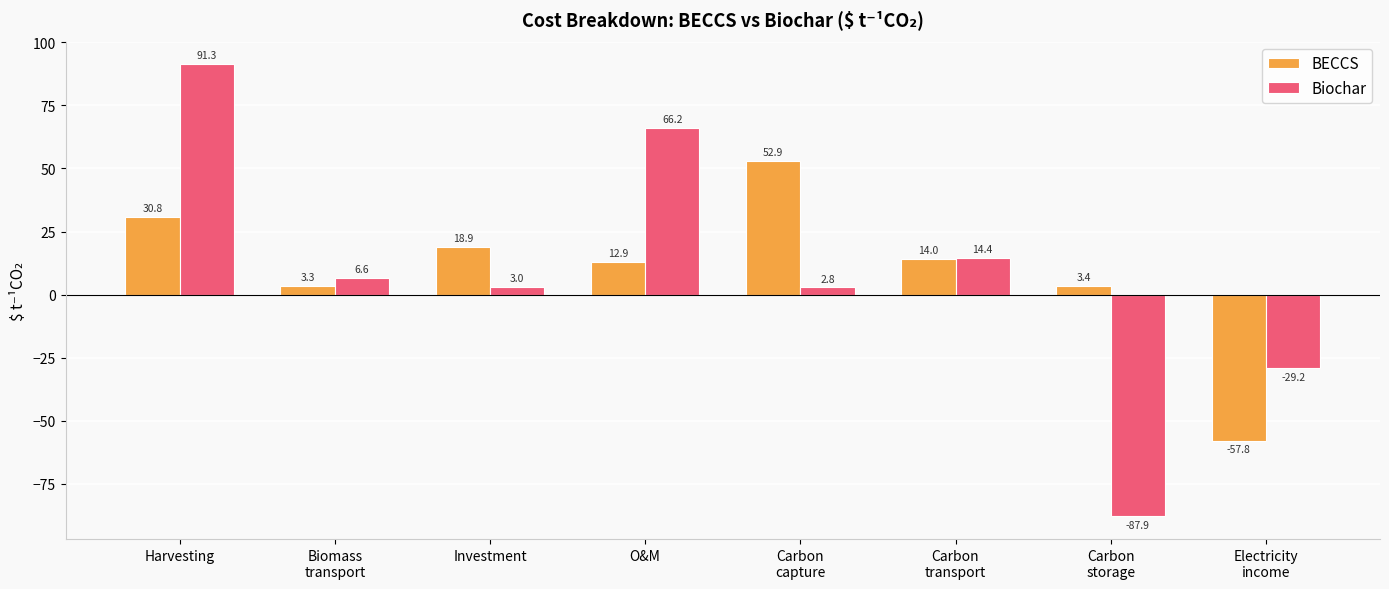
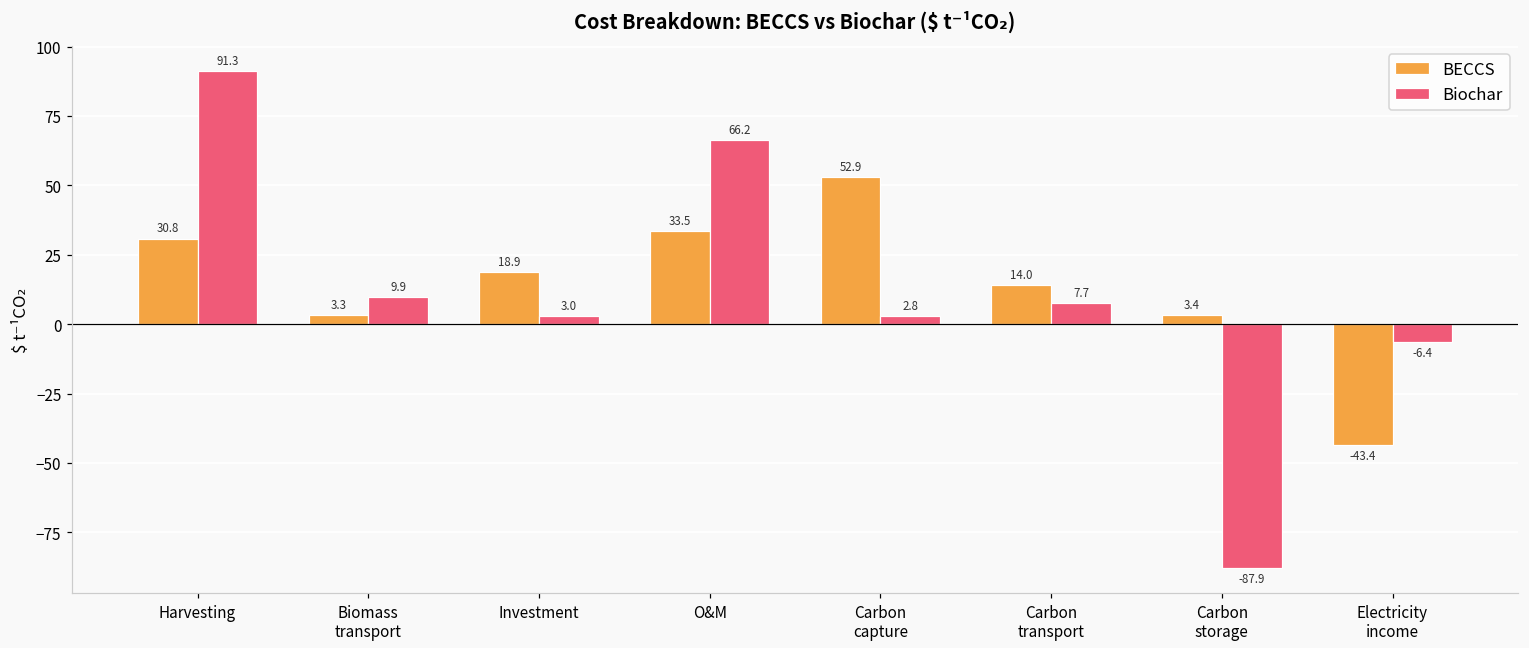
  {
    "BECCS": {
      "Harvesting": 30.8,
      "Biomass transport": 3.3,
      "Investment": 18.9,
-     "O&M": 12.9,
+     "O&M": 33.5,
      "Carbon capture": 52.9,
      "Carbon transport": 14.0,
      "Carbon storage": 3.4,
-     "Electricity income": -57.8
+     "Electricity income": -43.4
    },
    "Biochar": {
      "Harvesting": 91.3,
-     "Biomass transport": 6.6,
+     "Biomass transport": 9.9,
      "Investment": 3.0,
      "O&M": 66.2,
      "Carbon capture": 2.8,
-     "Carbon transport": 14.4,
+     "Carbon transport": 7.7,
      "Carbon storage": -87.9,
-     "Electricity income": -29.2
+     "Electricity income": -6.4
    }
  }
